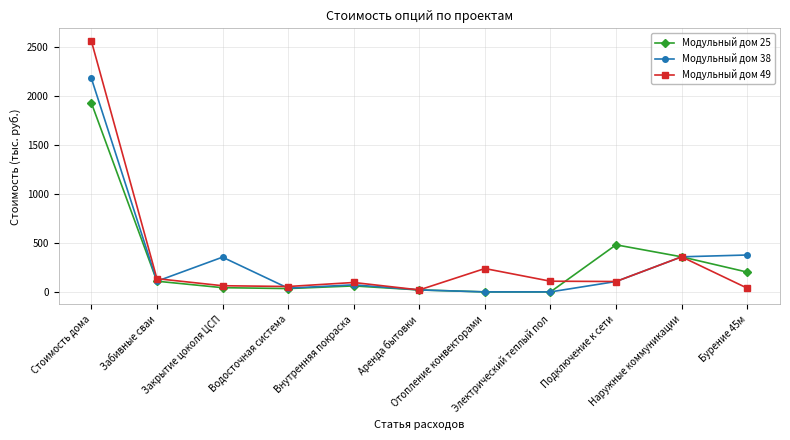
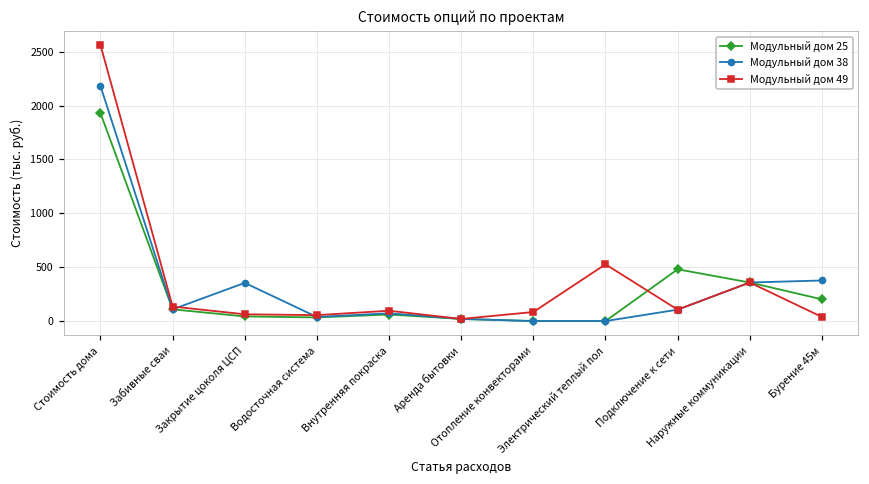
  {
    "Модульный дом 25": {
      "Стоимость дома": 1900,
      "Подключение к сети": 500,
      "Бурение 45м": 200
    },
    "Модульный дом 38": {
      "Стоимость дома": 2200,
      "Закрытие цоколя ЦСП": 400,
      "Бурение 45м": 400
    },
    "Модульный дом 49": {
      "Стоимость дома": 2600,
-     "Отопление конвекторами": 200,
-     "Электрический теплый пол": 100,
+     "Отопление конвекторами": 100,
+     "Электрический теплый пол": 500,
      "Бурение 45м": 0
    }
  }
